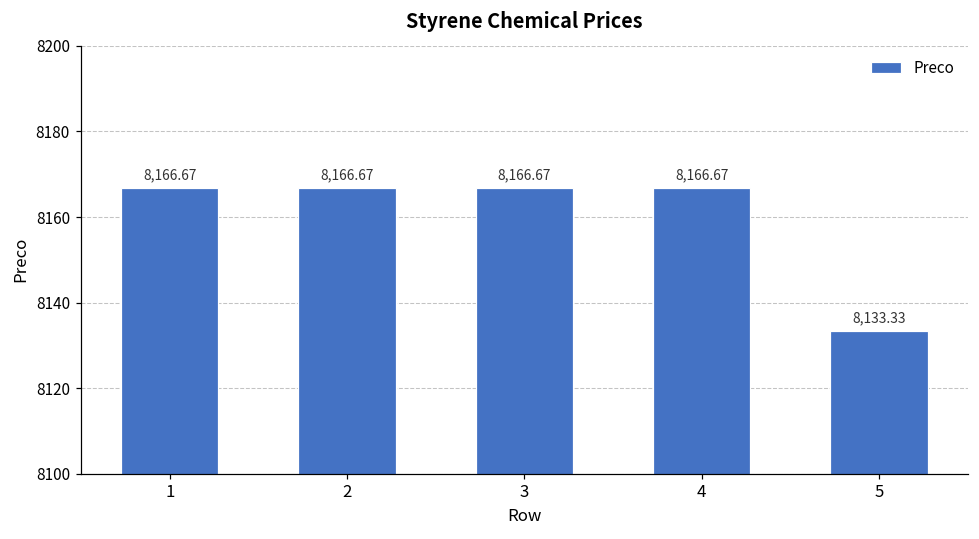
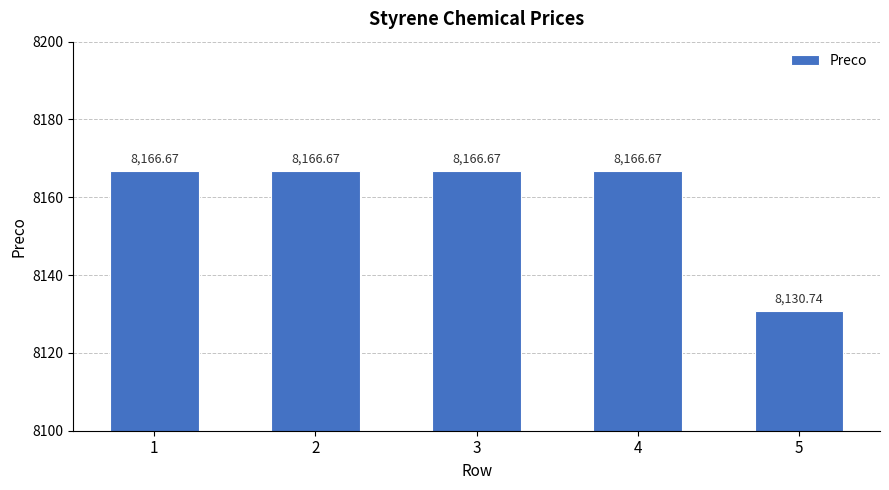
  {
    "1": "8,166.67",
    "2": "8,166.67",
    "3": "8,166.67",
    "4": "8,166.67",
-   "5": "8,133.33"
+   "5": "8,130.74"
  }
